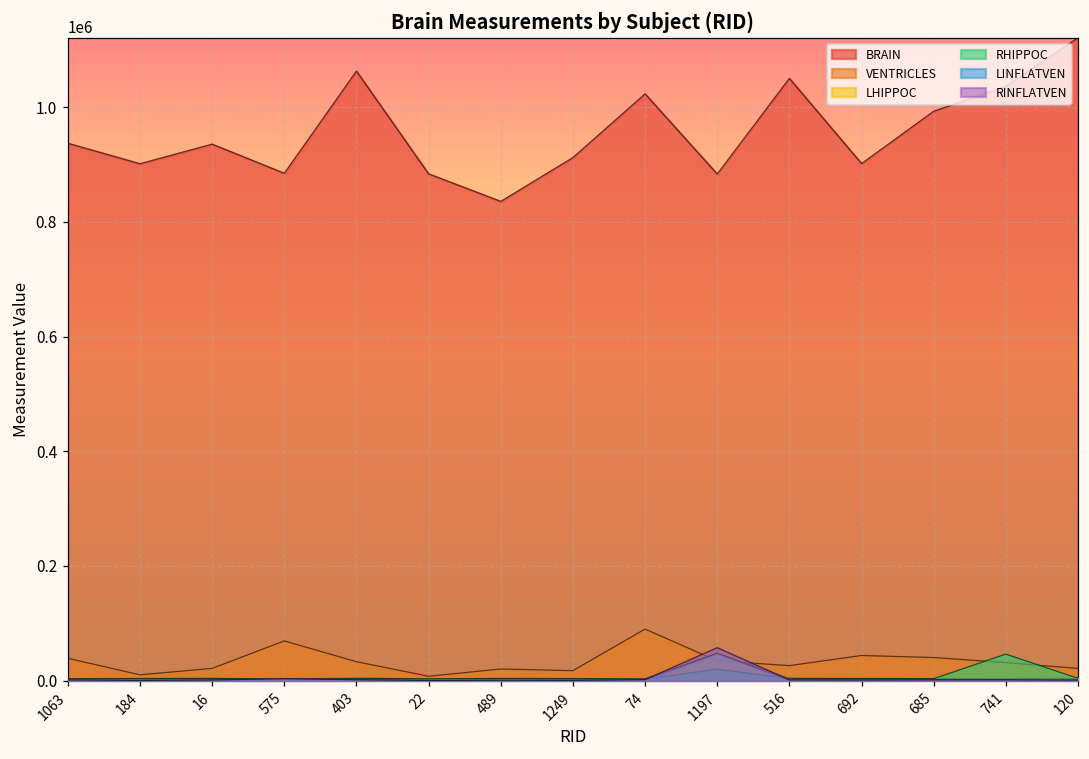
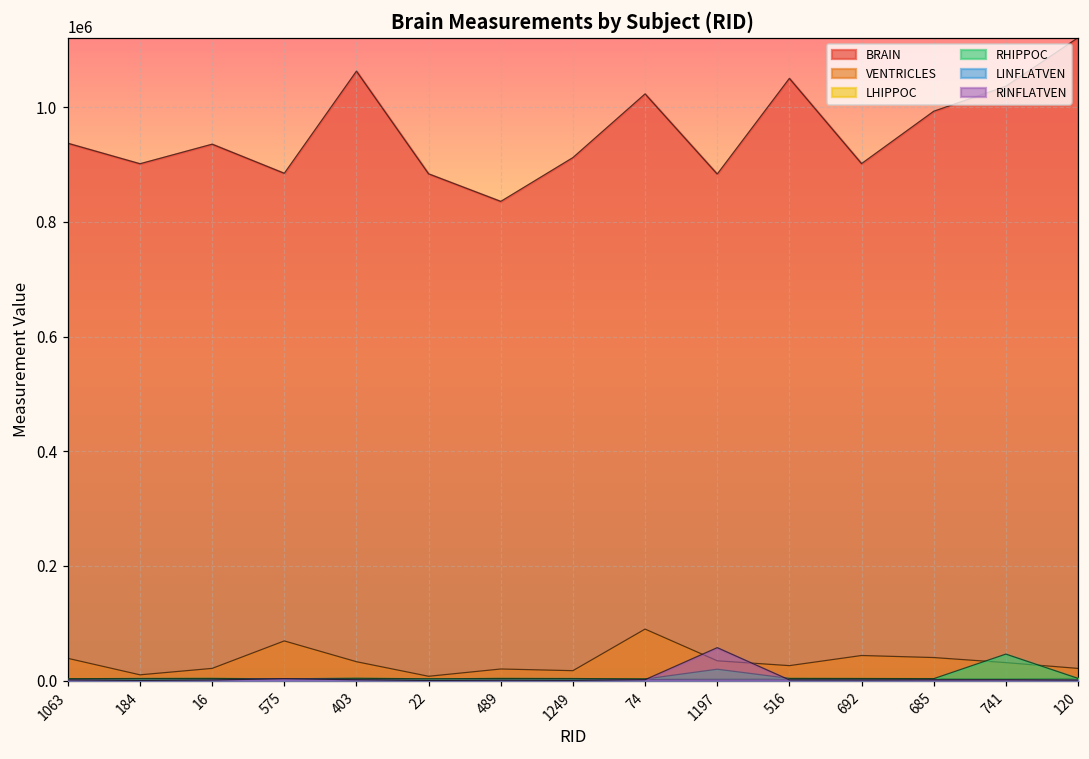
  {
    "LHIPPOC": {
-     "1197": 50000
+     "1197": 0
    },
    "RHIPPOC": {
      "1197": 20000,
      "741": 50000
    },
    "LINFLATVEN": {
-     "1197": 50000
+     "1197": 0
    },
    "RINFLATVEN": {
      "1197": 60000
    }
  }
